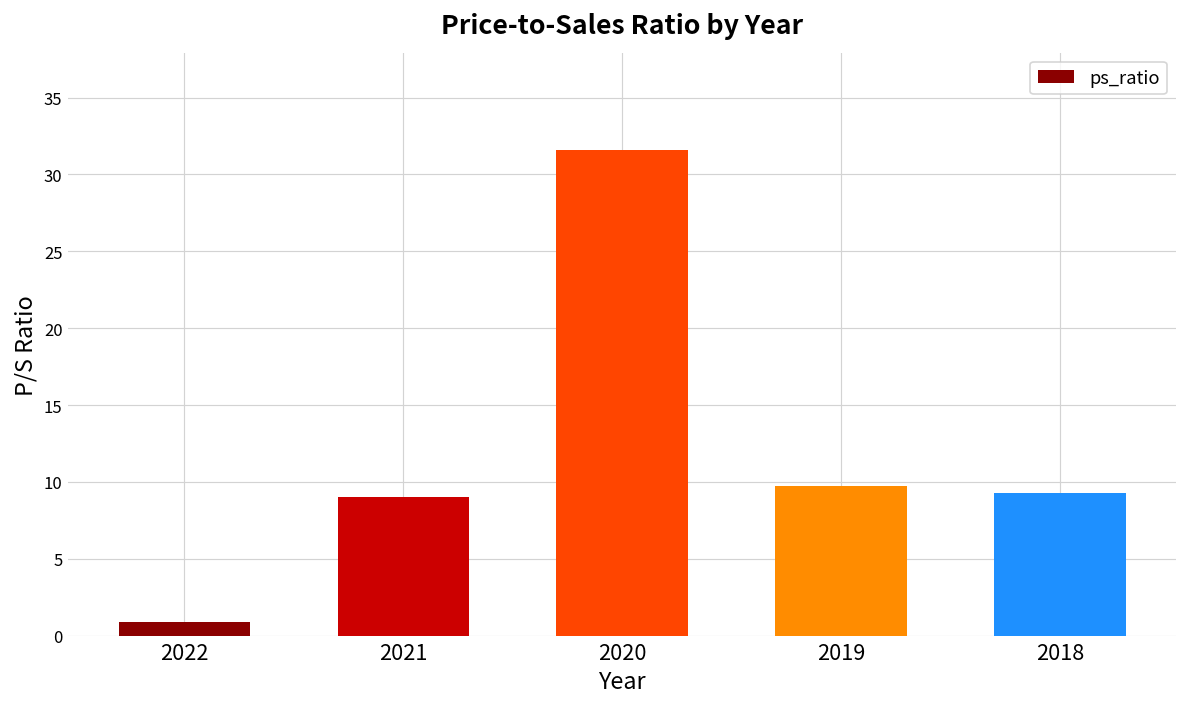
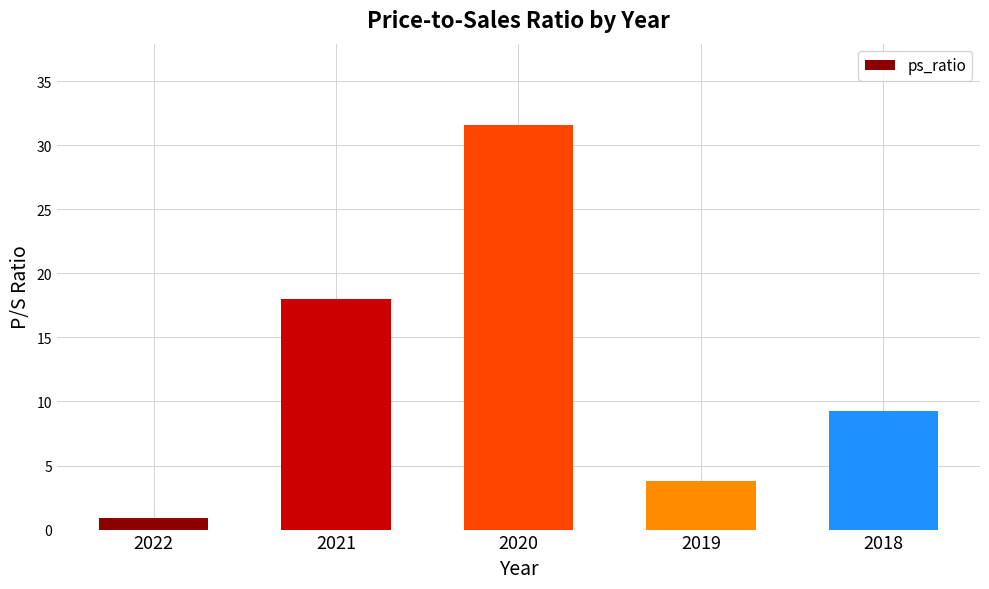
  {
    "2022": 0.9,
-   "2021": 9.0,
+   "2021": 18.0,
    "2020": 31.6,
-   "2019": 9.8,
+   "2019": 3.8,
    "2018": 9.3
  }
